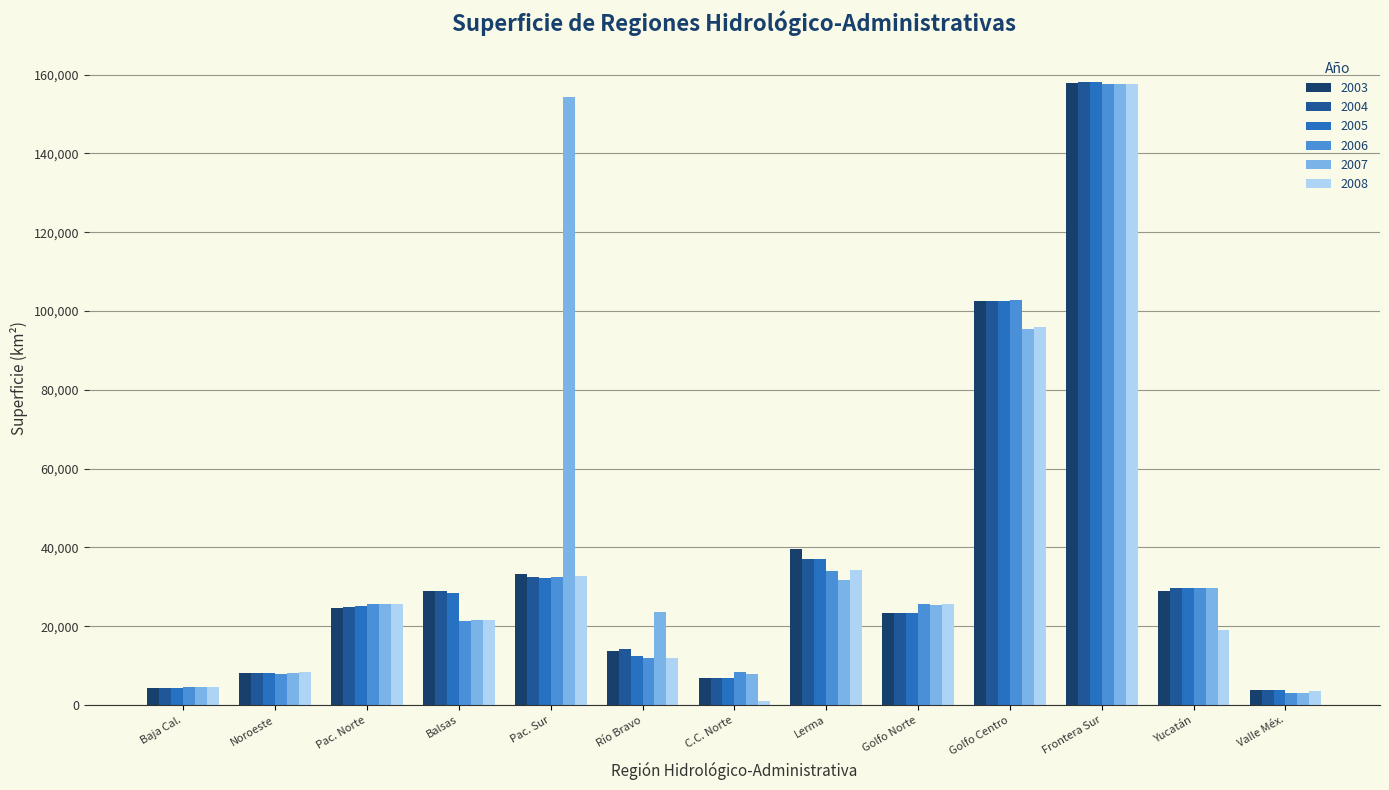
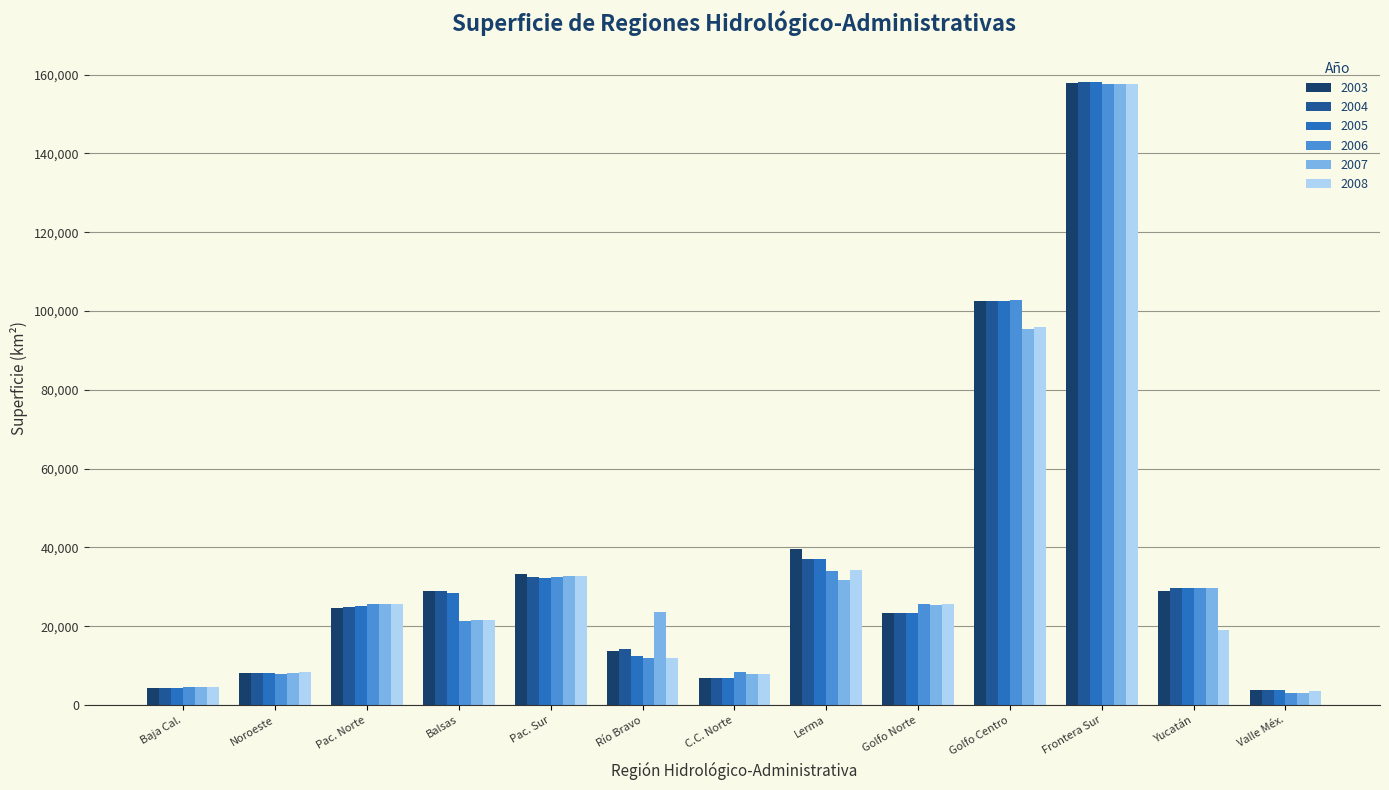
  {
    "2007": {
      "Baja Cal.": "5,000",
      "Noroeste": "8,000",
      "Pac. Norte": "26,000",
      "Balsas": "22,000",
-     "Pac. Sur": "154,000",
+     "Pac. Sur": "33,000",
      "Río Bravo": "24,000",
      "C.C. Norte": "8,000",
      "Lerma": "32,000",
      "Golfo Norte": "26,000",
      "Golfo Centro": "95,000",
      "Frontera Sur": "158,000",
      "Yucatán": "30,000",
      "Valle Méx.": "3,000"
    },
    "2008": {
      "Baja Cal.": "5,000",
      "Noroeste": "8,000",
      "Pac. Norte": "26,000",
      "Balsas": "22,000",
      "Pac. Sur": "33,000",
      "Río Bravo": "12,000",
-     "C.C. Norte": "1,000",
+     "C.C. Norte": "8,000",
      "Lerma": "34,000",
      "Golfo Norte": "26,000",
      "Golfo Centro": "96,000",
      "Frontera Sur": "158,000",
      "Yucatán": "19,000",
      "Valle Méx.": "4,000"
    }
  }
